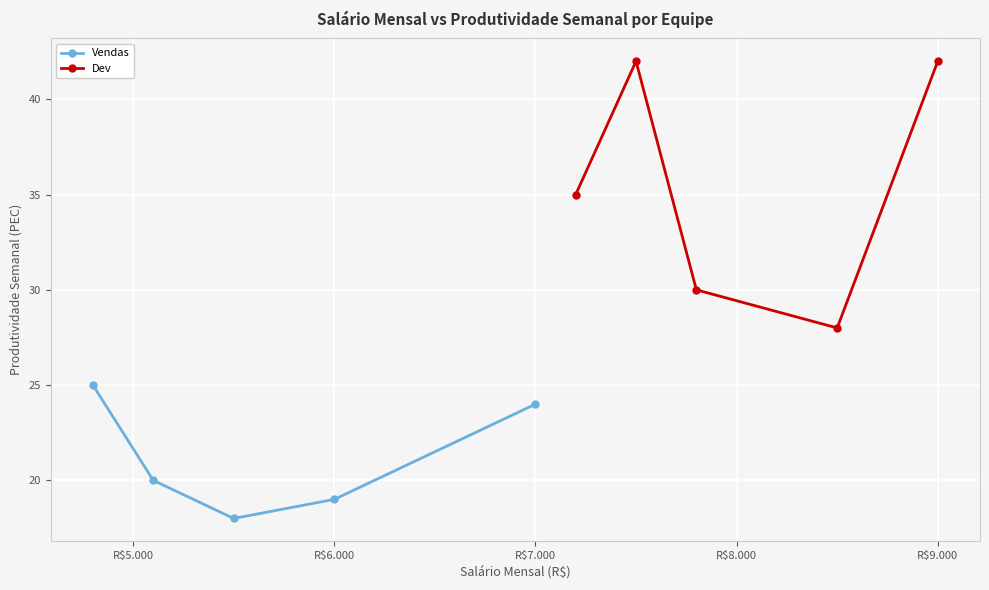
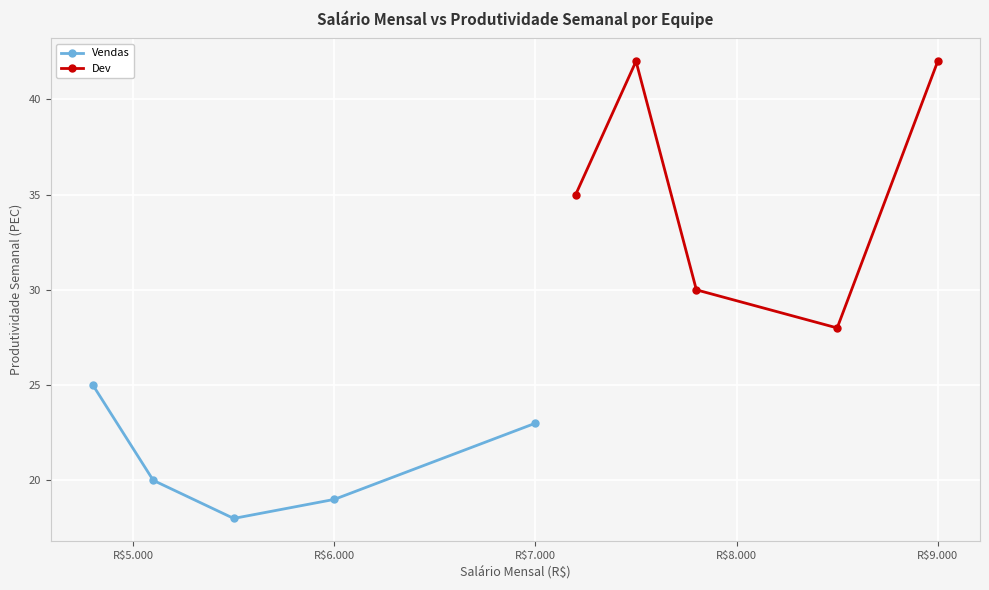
  {
    "Vendas": {
      "R$6.000": 19,
-     "R$7.000": 24
+     "R$7.000": 23
    },
    "Dev": {
      "R$9.000": 42
    }
  }
